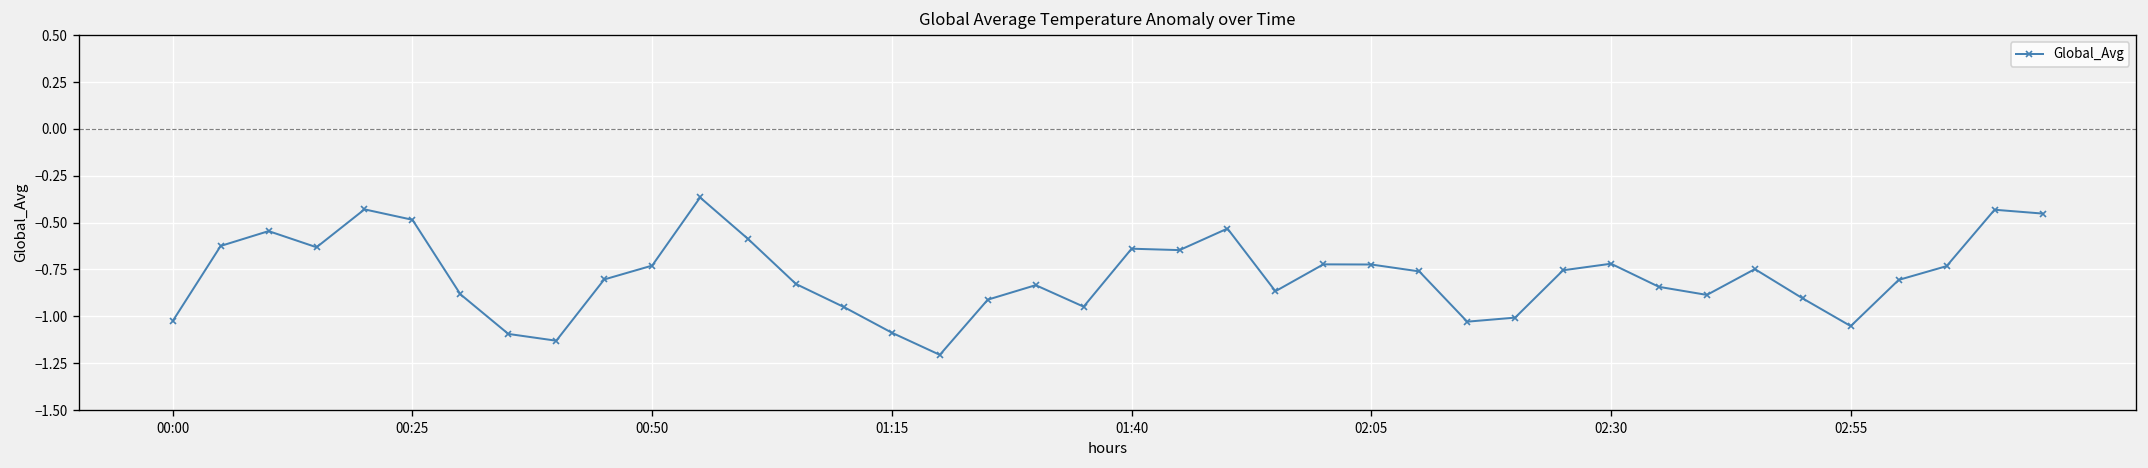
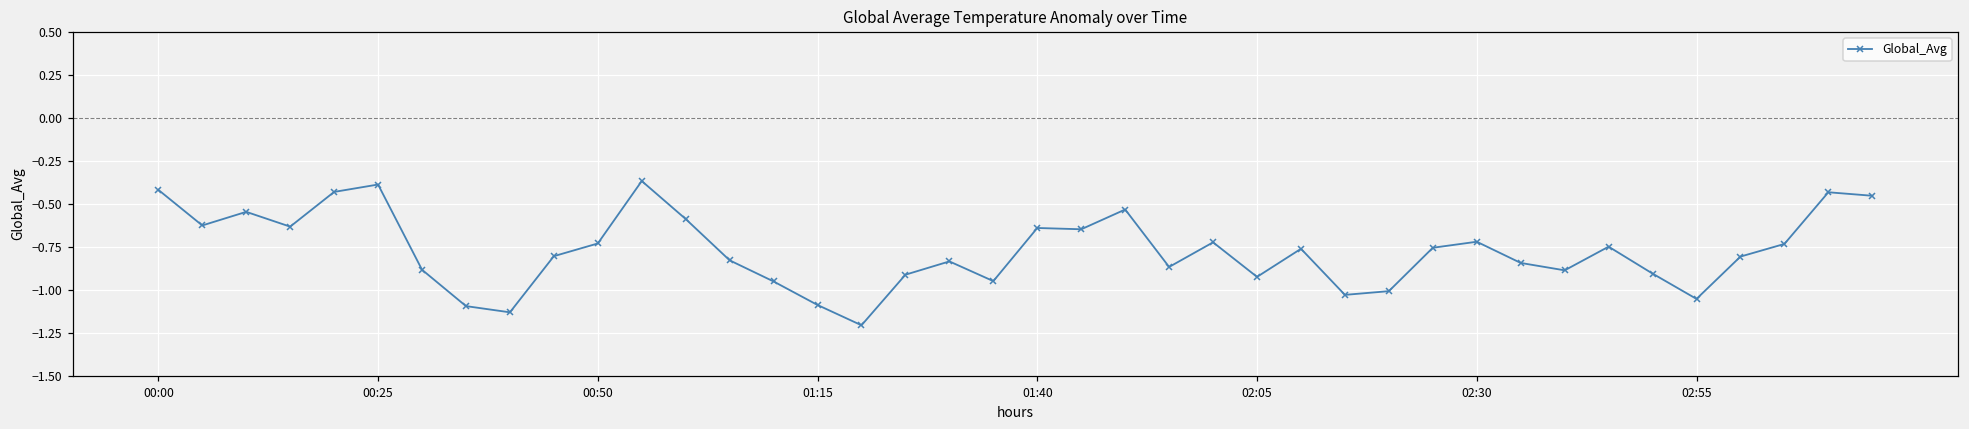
  {
-   "00:00": -1.03,
-   "00:25": -0.48,
+   "00:00": -0.42,
+   "00:25": -0.39,
    "00:50": -0.73,
    "01:15": -1.09,
    "01:40": -0.64,
-   "02:05": -0.72,
+   "02:05": -0.92,
    "02:30": -0.72,
    "02:55": -1.05
  }
